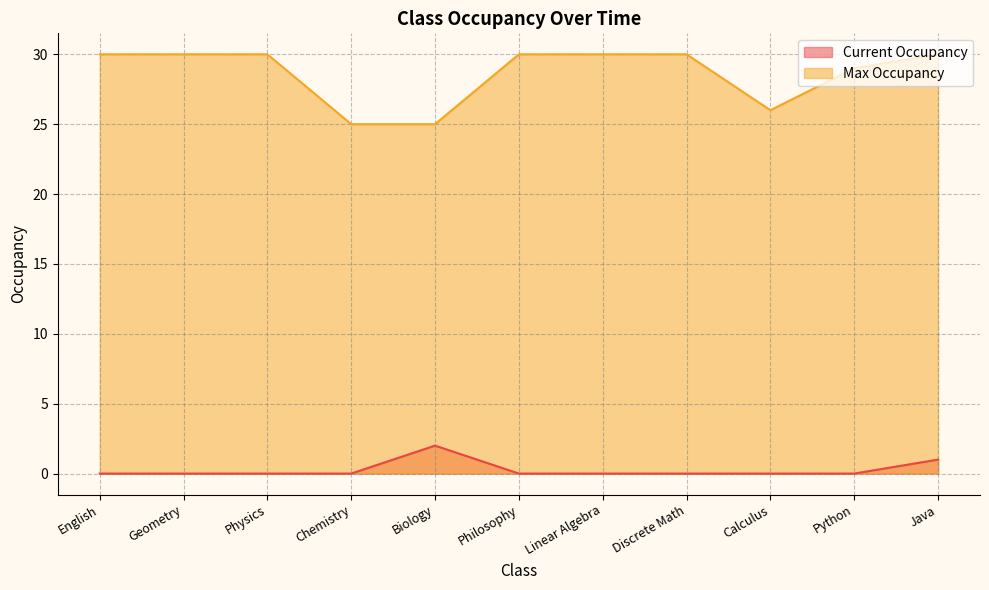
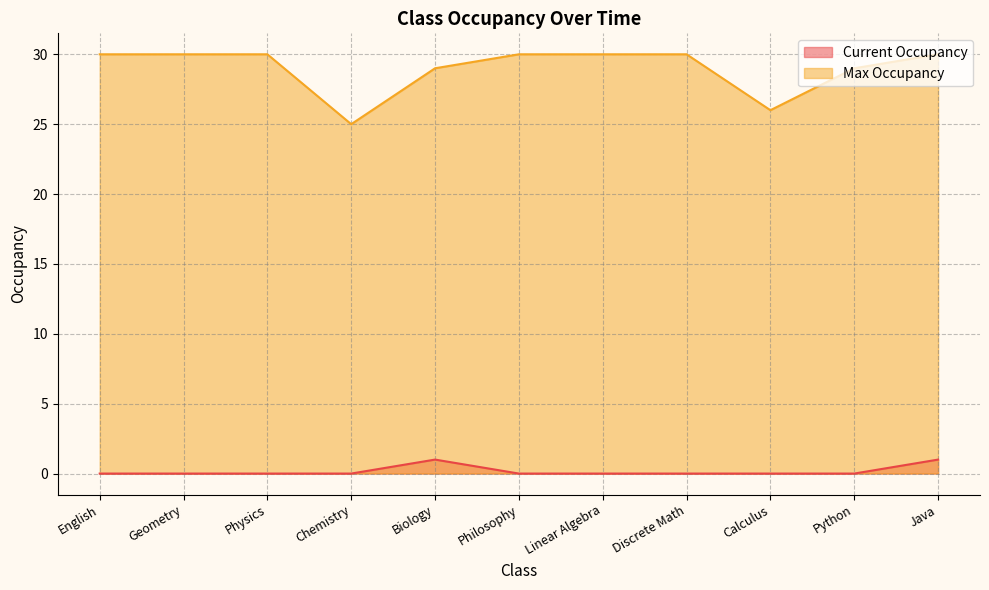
  {
    "Current Occupancy": {
      "English": 0,
      "Geometry": 0,
      "Physics": 0,
      "Chemistry": 0,
-     "Biology": 2,
+     "Biology": 1,
      "Philosophy": 0,
      "Linear Algebra": 0,
      "Discrete Math": 0,
      "Calculus": 0,
      "Python": 0,
      "Java": 1
    },
    "Max Occupancy": {
      "English": 30,
      "Geometry": 30,
      "Physics": 30,
      "Chemistry": 25,
-     "Biology": 25,
+     "Biology": 29,
      "Philosophy": 30,
      "Linear Algebra": 30,
      "Discrete Math": 30,
      "Calculus": 26
    }
  }
